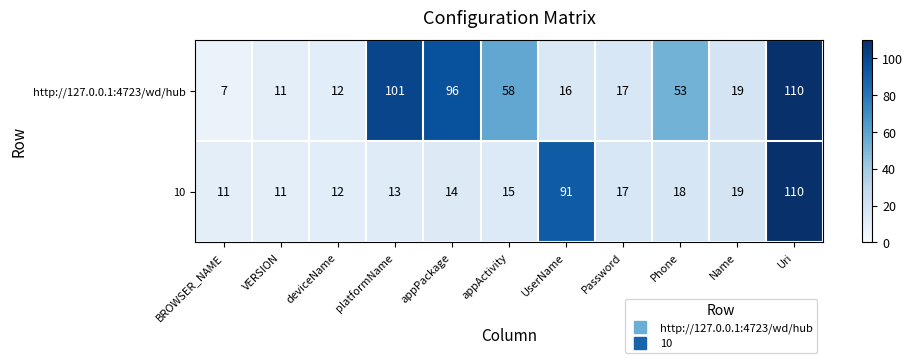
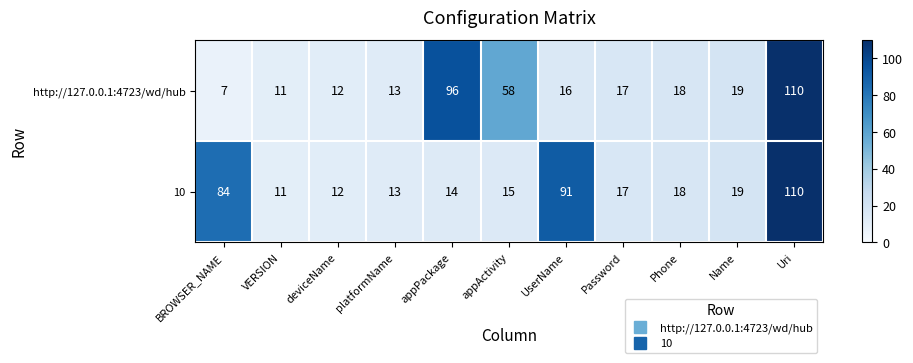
  {
    "http://127.0.0.1:4723/wd/hub": {
      "BROWSER_NAME": 7,
      "VERSION": 11,
      "deviceName": 12,
-     "platformName": 101,
+     "platformName": 13,
      "appPackage": 96,
      "appActivity": 58,
      "UserName": 16,
      "Password": 17,
-     "Phone": 53,
+     "Phone": 18,
      "Name": 19,
      "Uri": 110
    },
    "10": {
-     "BROWSER_NAME": 11,
+     "BROWSER_NAME": 84,
      "VERSION": 11,
      "deviceName": 12,
      "platformName": 13,
      "appPackage": 14,
      "appActivity": 15,
      "UserName": 91,
      "Password": 17,
      "Phone": 18,
      "Name": 19,
      "Uri": 110
    }
  }
